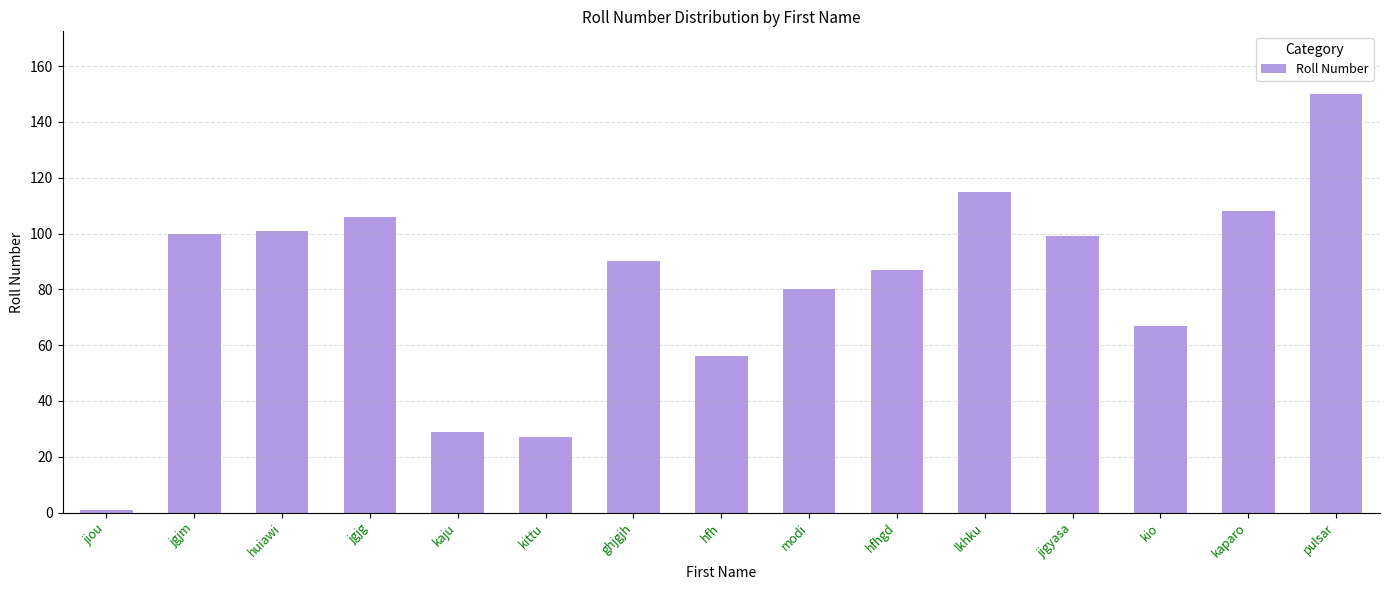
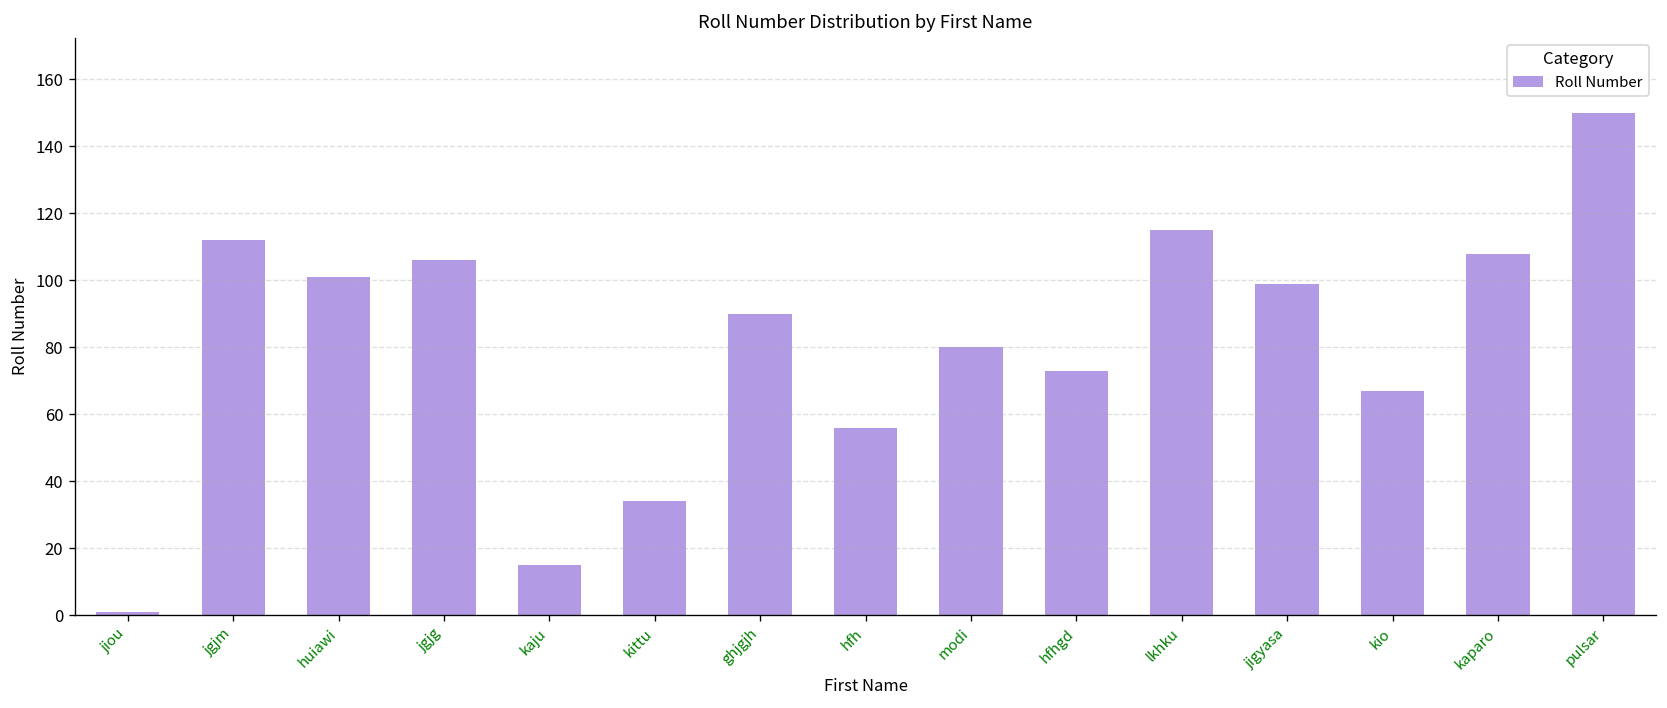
  {
    "jiou": 1,
-   "jgjm": 100,
+   "jgjm": 112,
    "huiawi": 101,
    "jgjg": 106,
-   "kaju": 29,
-   "kittu": 27,
+   "kaju": 15,
+   "kittu": 34,
    "ghjgjh": 90,
    "hfh": 56,
    "modi": 80,
-   "hfhgd": 87,
+   "hfhgd": 73,
    "lkhku": 115,
    "jigyasa": 99,
    "kio": 67,
    "kaparo": 108,
    "pulsar": 150
  }
